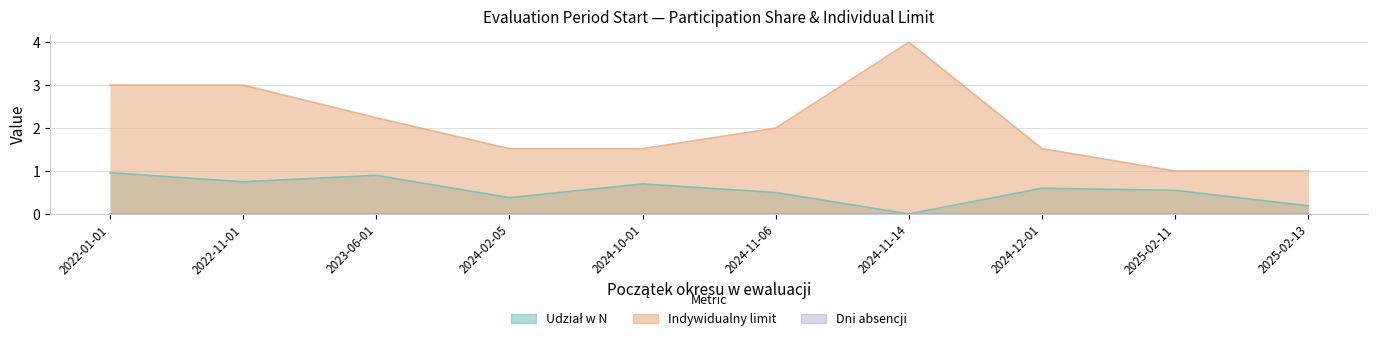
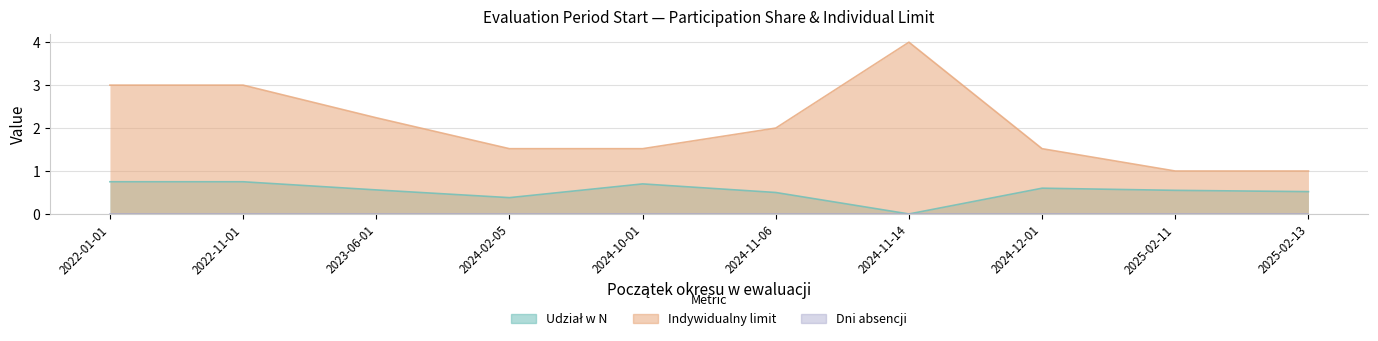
  {
    "Udział w N": {
-     "2022-01-01": 1.0,
+     "2022-01-01": 0.8,
      "2022-11-01": 0.8,
-     "2023-06-01": 0.9,
+     "2023-06-01": 0.6,
      "2024-02-05": 0.4,
      "2024-10-01": 0.7,
      "2024-11-06": 0.5,
      "2024-12-01": 0.6,
      "2025-02-11": 0.6,
-     "2025-02-13": 0.2
+     "2025-02-13": 0.5
    },
    "Indywidualny limit": {
      "2022-01-01": 3.0,
      "2022-11-01": 3.0,
      "2023-06-01": 2.2,
      "2024-02-05": 1.5,
      "2024-10-01": 1.5,
      "2024-11-06": 2.0,
      "2024-11-14": 4.0,
      "2024-12-01": 1.5,
      "2025-02-11": 1.0,
      "2025-02-13": 1.0
    },
    "Dni absencji": {
      "2022-01-01": 0.0,
      "2022-11-01": 0.0,
      "2023-06-01": 0.0,
      "2024-02-05": 0.0,
      "2024-10-01": 0.0,
      "2024-11-06": 0.0,
      "2024-12-01": 0.0,
      "2025-02-11": 0.0,
      "2025-02-13": 0.0
    }
  }
